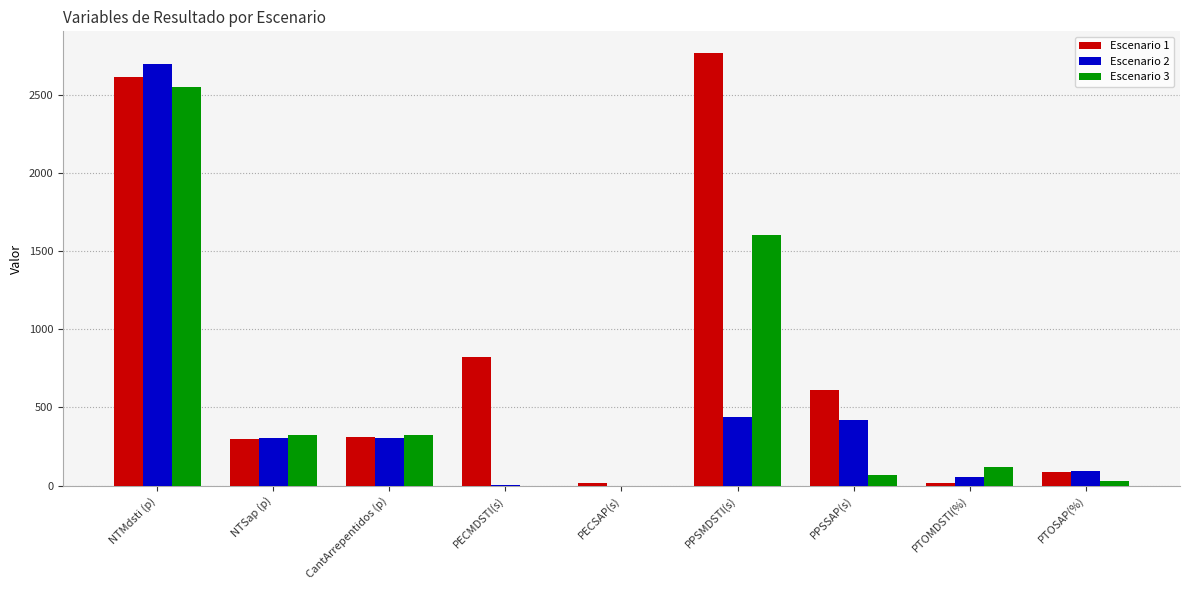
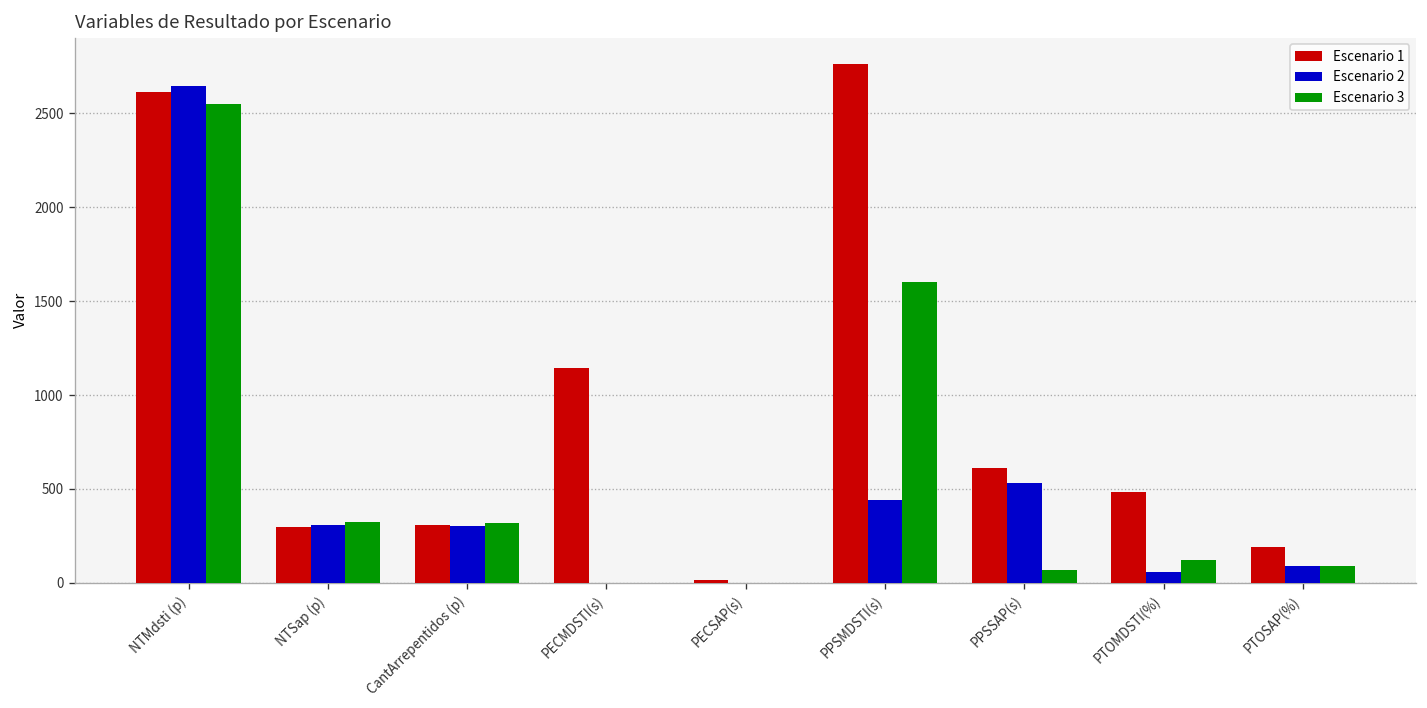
  {
    "Escenario 1": {
      "NTMdsti (p)": 2610,
      "NTSap (p)": 300,
      "CantArrepentidos (p)": 310,
-     "PECMDSTI(s)": 820,
+     "PECMDSTI(s)": 1150,
      "PECSAP(s)": 20,
      "PPSMDSTI(s)": 2770,
      "PPSSAP(s)": 610,
-     "PTOMDSTI(%)": 10,
-     "PTOSAP(%)": 90
+     "PTOMDSTI(%)": 480,
+     "PTOSAP(%)": 190
    },
    "Escenario 2": {
-     "NTMdsti (p)": 2700,
+     "NTMdsti (p)": 2640,
      "NTSap (p)": 310,
      "CantArrepentidos (p)": 310,
      "PPSMDSTI(s)": 440,
-     "PPSSAP(s)": 420,
+     "PPSSAP(s)": 530,
      "PTOMDSTI(%)": 60,
      "PTOSAP(%)": 90
    },
    "Escenario 3": {
      "NTMdsti (p)": 2550,
      "NTSap (p)": 320,
      "CantArrepentidos (p)": 320,
      "PECMDSTI(s)": 0,
      "PECSAP(s)": 0,
      "PPSMDSTI(s)": 1600,
      "PPSSAP(s)": 70,
      "PTOMDSTI(%)": 120,
-     "PTOSAP(%)": 30
+     "PTOSAP(%)": 90
    }
  }
